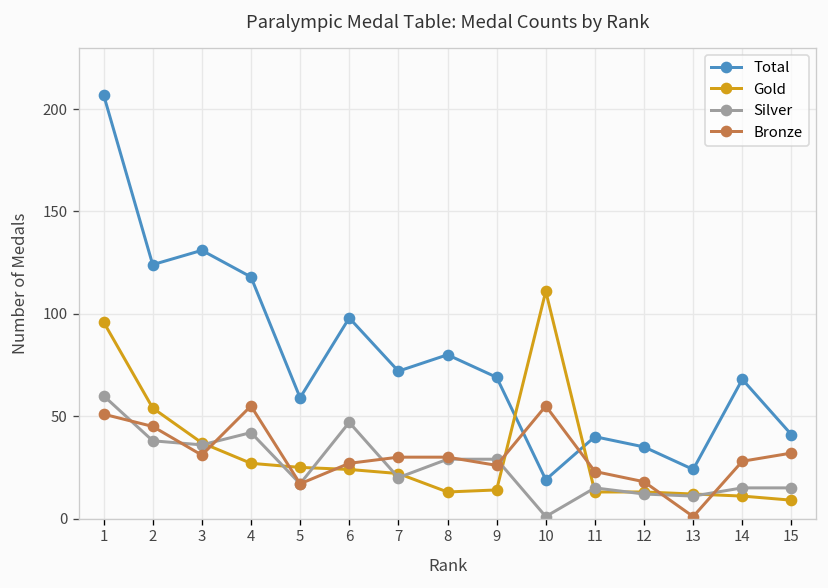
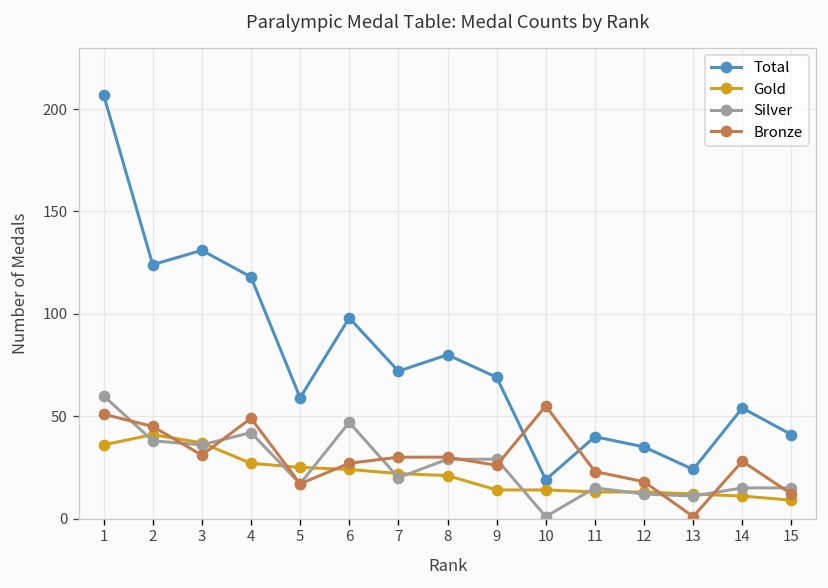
  {
    "Total": {
      "1": 207,
      "2": 124,
      "3": 131,
      "4": 118,
      "5": 59,
      "6": 98,
      "7": 72,
      "8": 80,
      "9": 69,
      "10": 19,
      "11": 40,
      "12": 35,
      "13": 24,
-     "14": 68,
+     "14": 54,
      "15": 41
    },
    "Gold": {
-     "1": 96,
-     "2": 54,
+     "1": 36,
+     "2": 41,
      "4": 27,
      "5": 25,
      "6": 24,
      "7": 22,
-     "8": 13,
+     "8": 21,
      "9": 14,
-     "10": 111,
+     "10": 14,
      "11": 13,
      "14": 11,
      "15": 9
    },
    "Silver": {
      "1": 60,
      "2": 38,
      "4": 42,
      "6": 47,
      "7": 20,
      "9": 29,
      "10": 1,
      "11": 15,
      "14": 15,
      "15": 15
    },
    "Bronze": {
      "1": 51,
      "2": 45,
      "3": 31,
-     "4": 55,
+     "4": 49,
      "6": 27,
      "7": 30,
      "9": 26,
      "10": 55,
      "11": 23,
      "12": 18,
      "13": 1,
      "14": 28,
-     "15": 32
+     "15": 12
    }
  }
